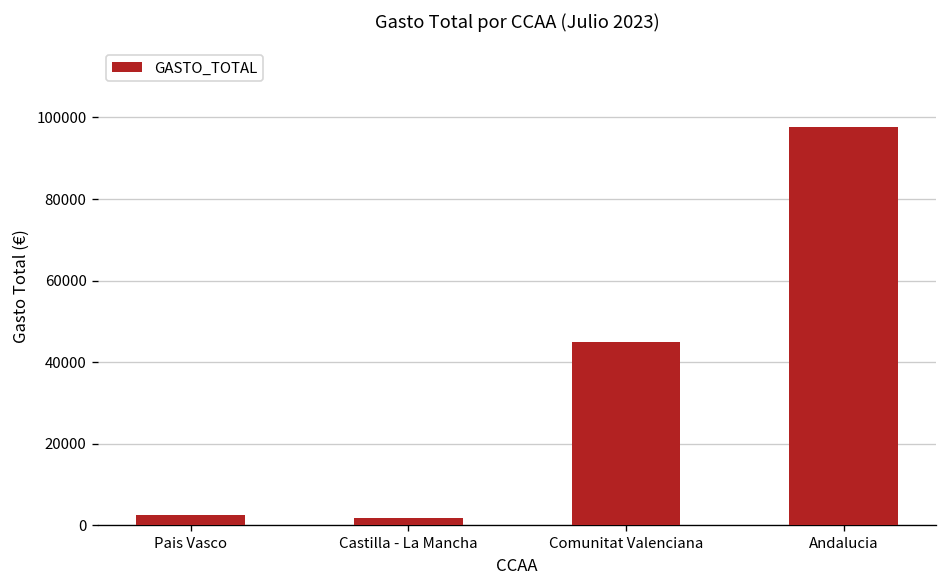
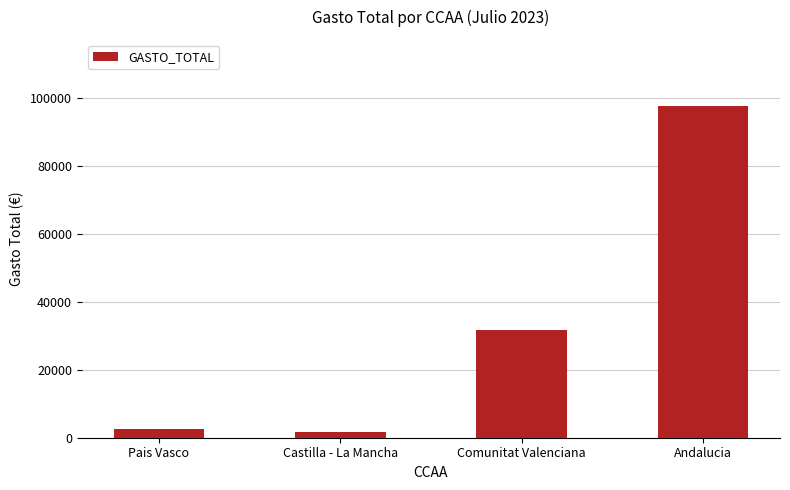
  {
    "Pais Vasco": 3000,
    "Castilla - La Mancha": 2000,
-   "Comunitat Valenciana": 45000,
+   "Comunitat Valenciana": 32000,
    "Andalucia": 98000
  }
